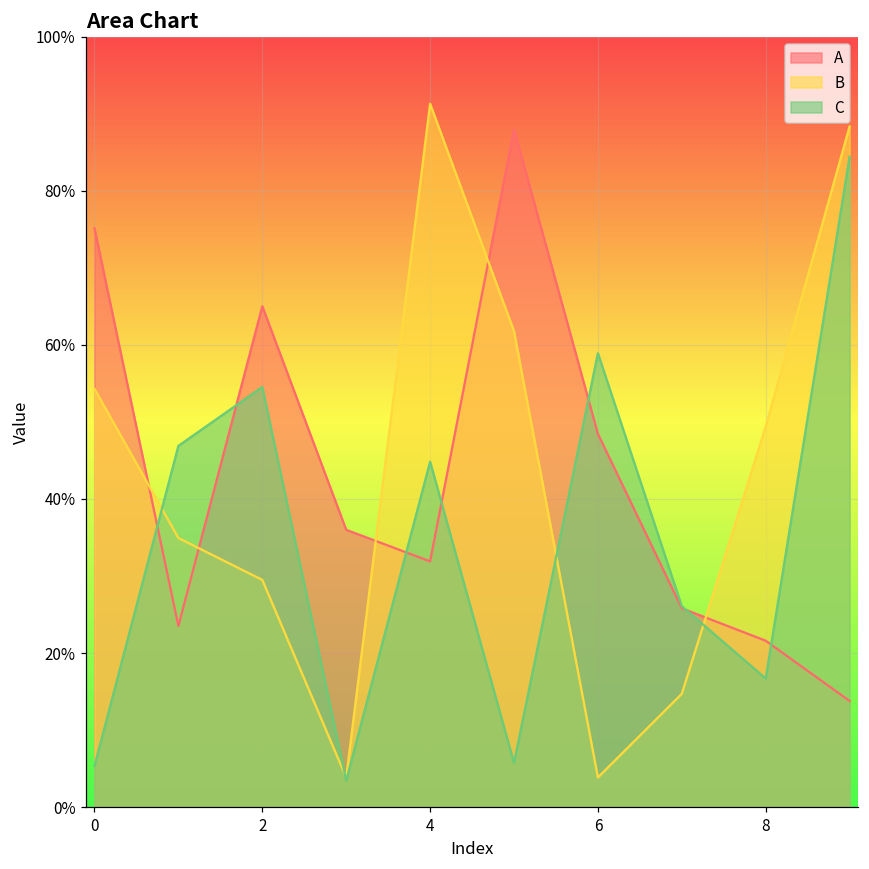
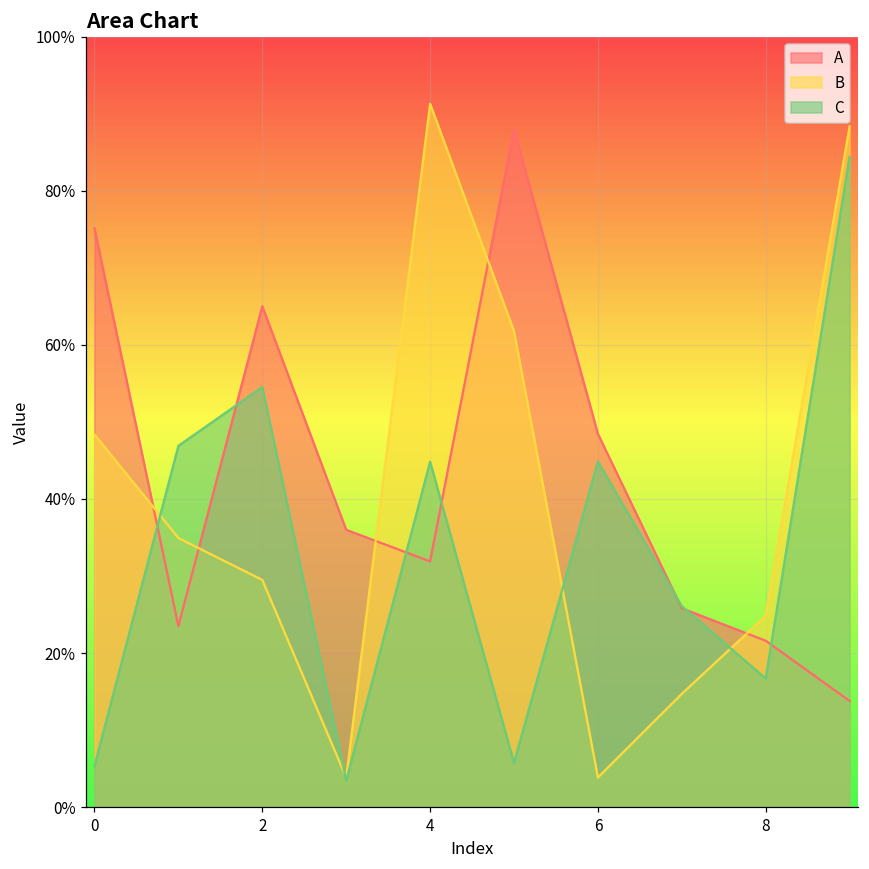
  {
    "A": {
      "0": "75%",
      "2": "65%",
      "4": "32%",
      "6": "48%",
      "8": "22%"
    },
    "B": {
-     "0": "54%",
+     "0": "48%",
      "2": "29%",
      "4": "91%",
      "6": "4%",
-     "8": "49%"
+     "8": "25%"
    },
    "C": {
      "0": "5%",
      "2": "55%",
      "4": "45%",
-     "6": "59%",
+     "6": "45%",
      "8": "17%"
    }
  }
